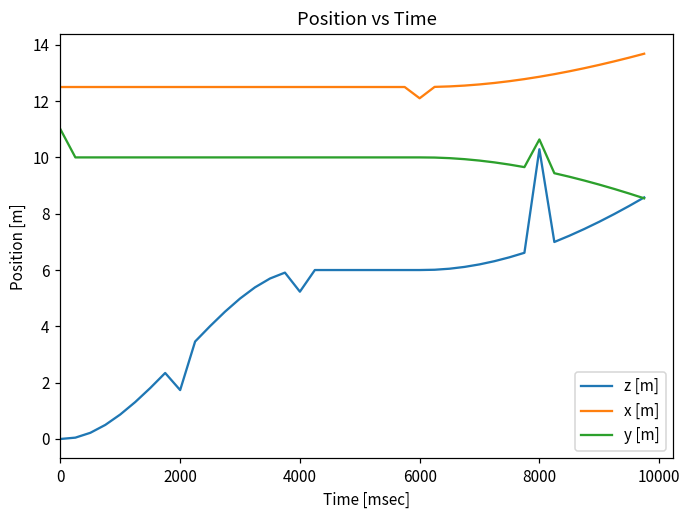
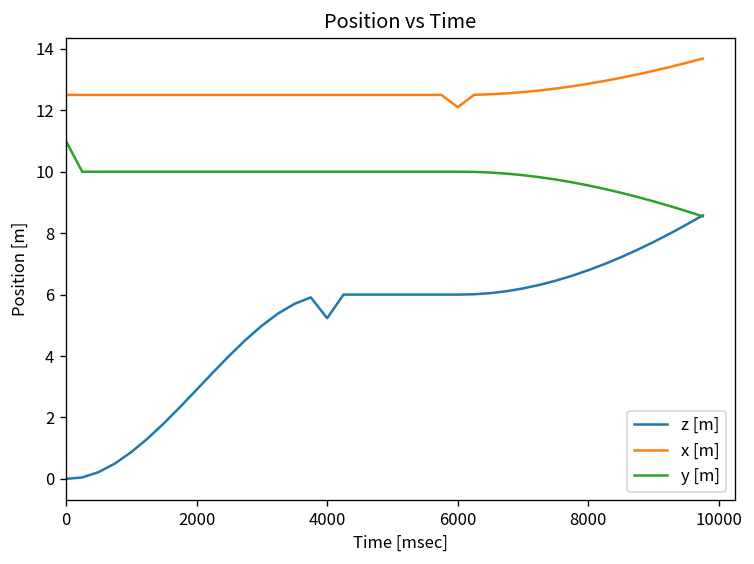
  {
    "z [m]": {
      "0": 0.0,
-     "2000": 1.7,
+     "2000": 2.9,
      "4000": 5.2,
      "6000": 6.0,
-     "8000": 10.3
+     "8000": 6.8
    },
    "x [m]": {
      "0": 12.5,
      "2000": 12.5,
      "4000": 12.5,
      "6000": 12.1,
      "8000": 12.9
    },
    "y [m]": {
      "0": 11.0,
      "2000": 10.0,
      "4000": 10.0,
      "6000": 10.0,
-     "8000": 10.6
+     "8000": 9.6
    }
  }
